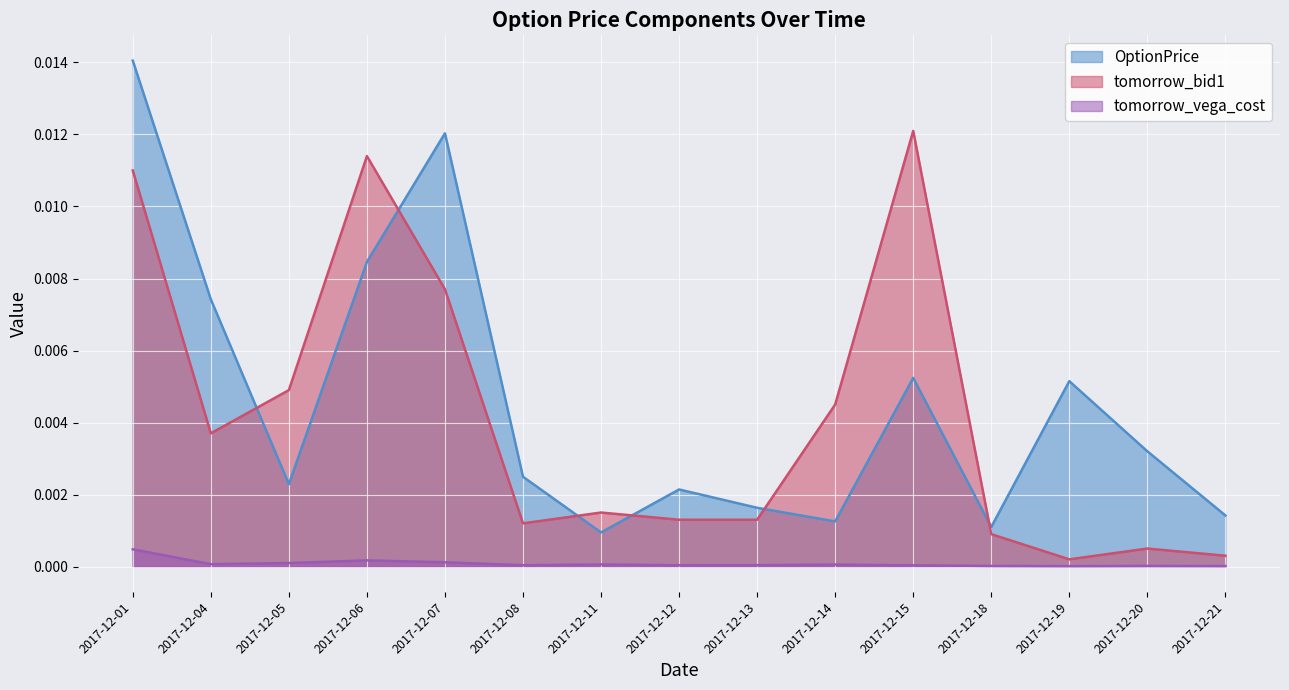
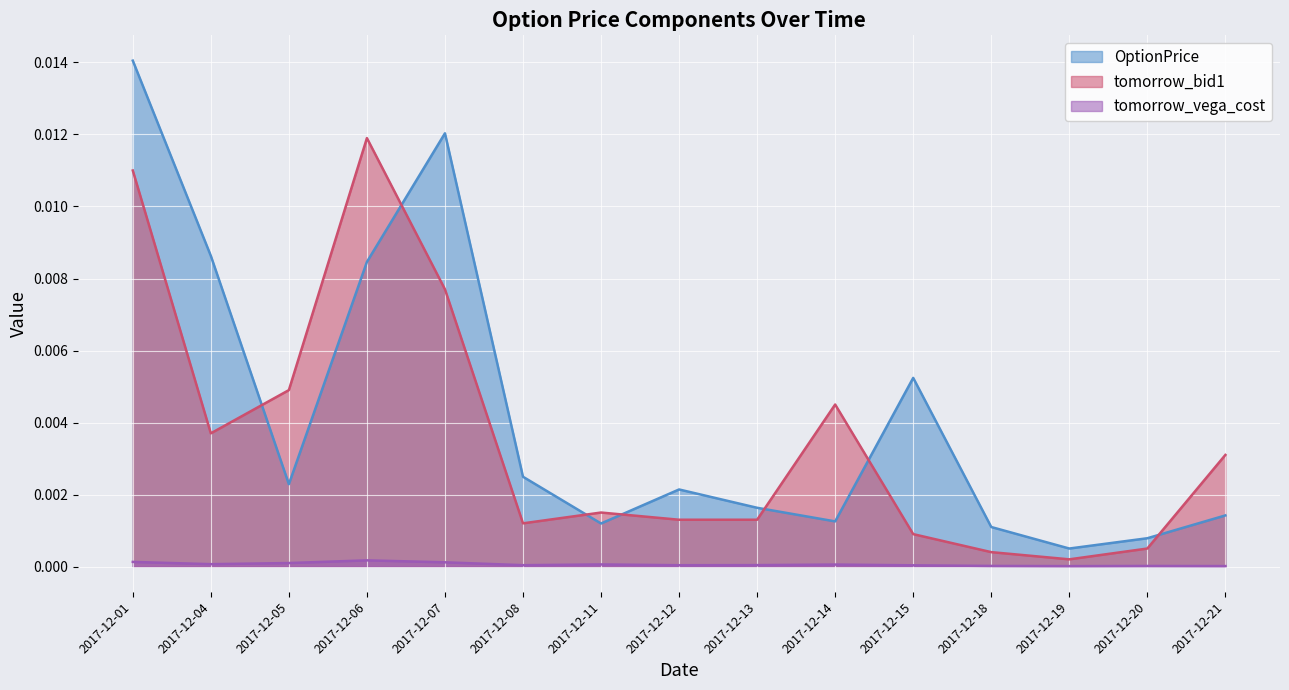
  {
    "OptionPrice": {
      "2017-12-01": 0.0141,
-     "2017-12-04": 0.0074,
+     "2017-12-04": 0.0086,
      "2017-12-05": 0.0023,
      "2017-12-06": 0.0085,
      "2017-12-07": 0.0120,
      "2017-12-08": 0.0025,
-     "2017-12-11": 0.0009,
+     "2017-12-11": 0.0012,
      "2017-12-12": 0.0021,
      "2017-12-13": 0.0016,
      "2017-12-14": 0.0013,
      "2017-12-15": 0.0052,
      "2017-12-18": 0.0011,
-     "2017-12-19": 0.0051,
-     "2017-12-20": 0.0032,
+     "2017-12-19": 0.0005,
+     "2017-12-20": 0.0008,
      "2017-12-21": 0.0014
    },
    "tomorrow_bid1": {
      "2017-12-01": 0.0110,
      "2017-12-04": 0.0037,
      "2017-12-05": 0.0049,
-     "2017-12-06": 0.0114,
+     "2017-12-06": 0.0119,
      "2017-12-07": 0.0077,
      "2017-12-08": 0.0012,
      "2017-12-11": 0.0015,
      "2017-12-12": 0.0013,
      "2017-12-13": 0.0013,
      "2017-12-14": 0.0045,
-     "2017-12-15": 0.0121,
-     "2017-12-18": 0.0009,
+     "2017-12-15": 0.0009,
+     "2017-12-18": 0.0004,
      "2017-12-19": 0.0002,
      "2017-12-20": 0.0005,
-     "2017-12-21": 0.0003
+     "2017-12-21": 0.0031
    },
    "tomorrow_vega_cost": {
-     "2017-12-01": 0.0005,
+     "2017-12-01": 0.0001,
      "2017-12-04": 0.0001,
      "2017-12-05": 0.0001,
      "2017-12-06": 0.0002,
      "2017-12-07": 0.0001,
      "2017-12-08": 0.0000,
      "2017-12-11": 0.0001,
      "2017-12-12": 0.0000,
      "2017-12-13": 0.0000,
      "2017-12-14": 0.0001,
      "2017-12-15": 0.0000,
      "2017-12-18": 0.0000,
      "2017-12-19": 0.0000,
      "2017-12-20": 0.0000,
      "2017-12-21": 0.0000
    }
  }
